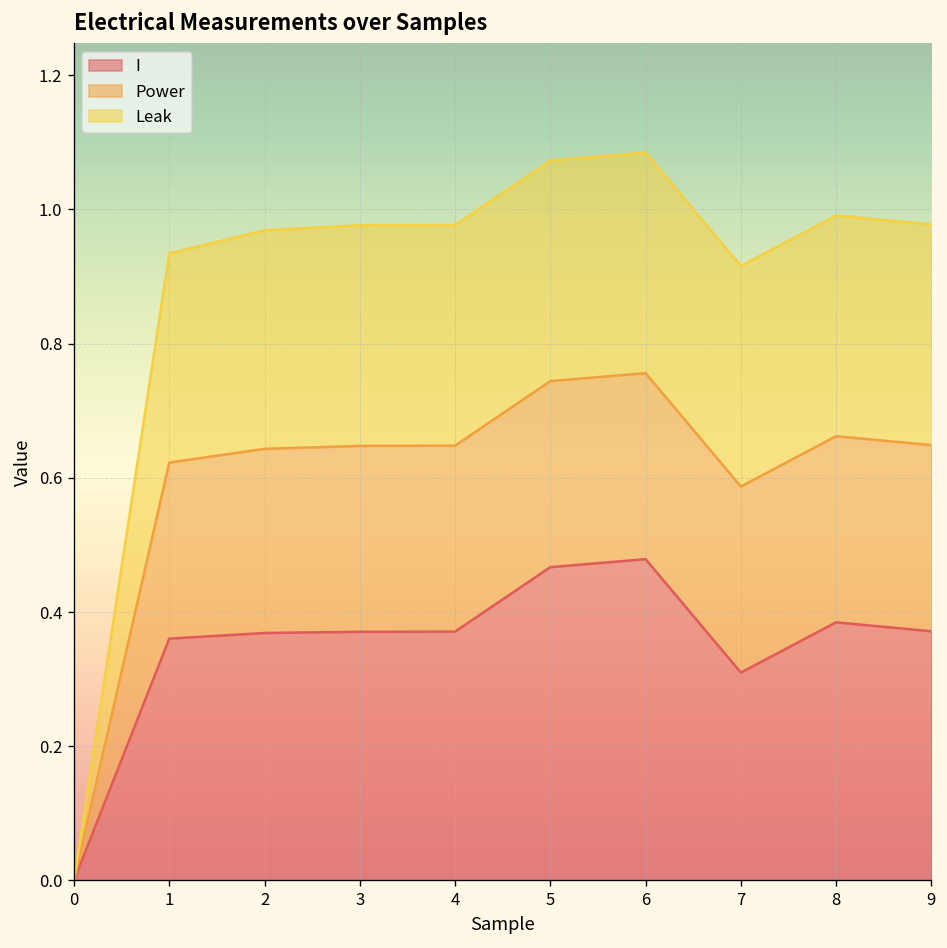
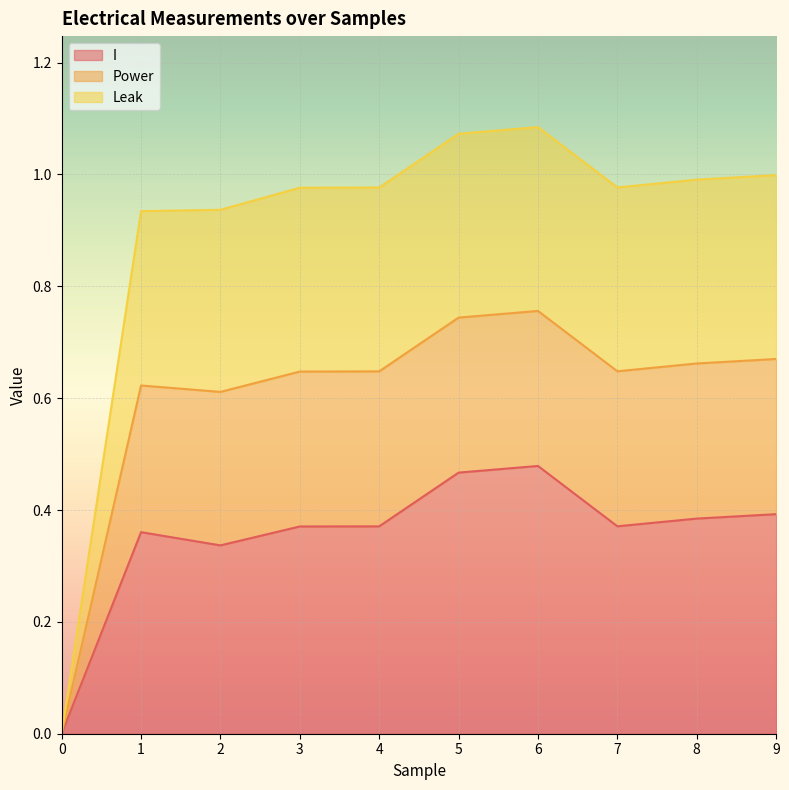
  {
    "I": {
      "1": 0.36,
-     "2": 0.37,
+     "2": 0.34,
      "3": 0.37,
      "4": 0.37,
      "5": 0.47,
      "6": 0.48,
-     "7": 0.31,
+     "7": 0.37,
      "8": 0.38,
-     "9": 0.37
+     "9": 0.39
    }
  }
